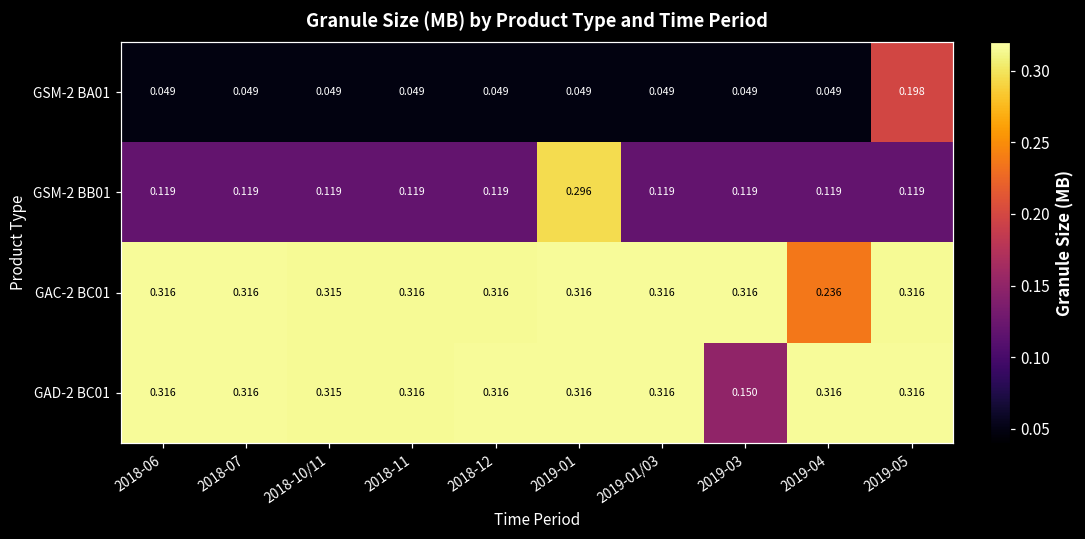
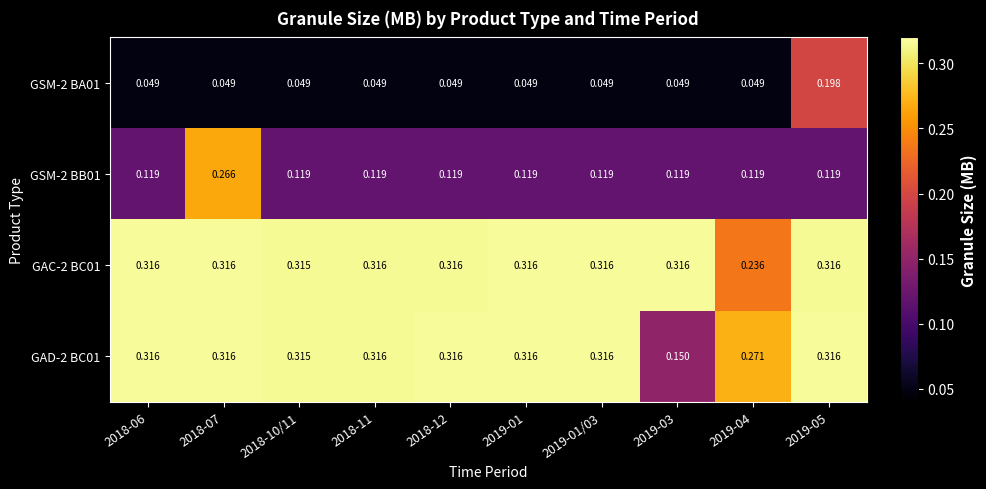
  {
    "GSM-2 BA01": {
      "2018-06": 0.049,
      "2018-07": 0.049,
      "2018-10/11": 0.049,
      "2018-11": 0.049,
      "2018-12": 0.049,
      "2019-01": 0.049,
      "2019-01/03": 0.049,
      "2019-03": 0.049,
      "2019-04": 0.049,
      "2019-05": 0.198
    },
    "GSM-2 BB01": {
      "2018-06": 0.119,
-     "2018-07": 0.119,
+     "2018-07": 0.266,
      "2018-10/11": 0.119,
      "2018-11": 0.119,
      "2018-12": 0.119,
-     "2019-01": 0.296,
+     "2019-01": 0.119,
      "2019-01/03": 0.119,
      "2019-03": 0.119,
      "2019-04": 0.119,
      "2019-05": 0.119
    },
    "GAC-2 BC01": {
      "2018-06": 0.316,
      "2018-07": 0.316,
      "2018-10/11": 0.315,
      "2018-11": 0.316,
      "2018-12": 0.316,
      "2019-01": 0.316,
      "2019-01/03": 0.316,
      "2019-03": 0.316,
      "2019-04": 0.236,
      "2019-05": 0.316
    },
    "GAD-2 BC01": {
      "2018-06": 0.316,
      "2018-07": 0.316,
      "2018-10/11": 0.315,
      "2018-11": 0.316,
      "2018-12": 0.316,
      "2019-01": 0.316,
      "2019-01/03": 0.316,
      "2019-03": 0.150,
-     "2019-04": 0.316,
+     "2019-04": 0.271,
      "2019-05": 0.316
    }
  }
